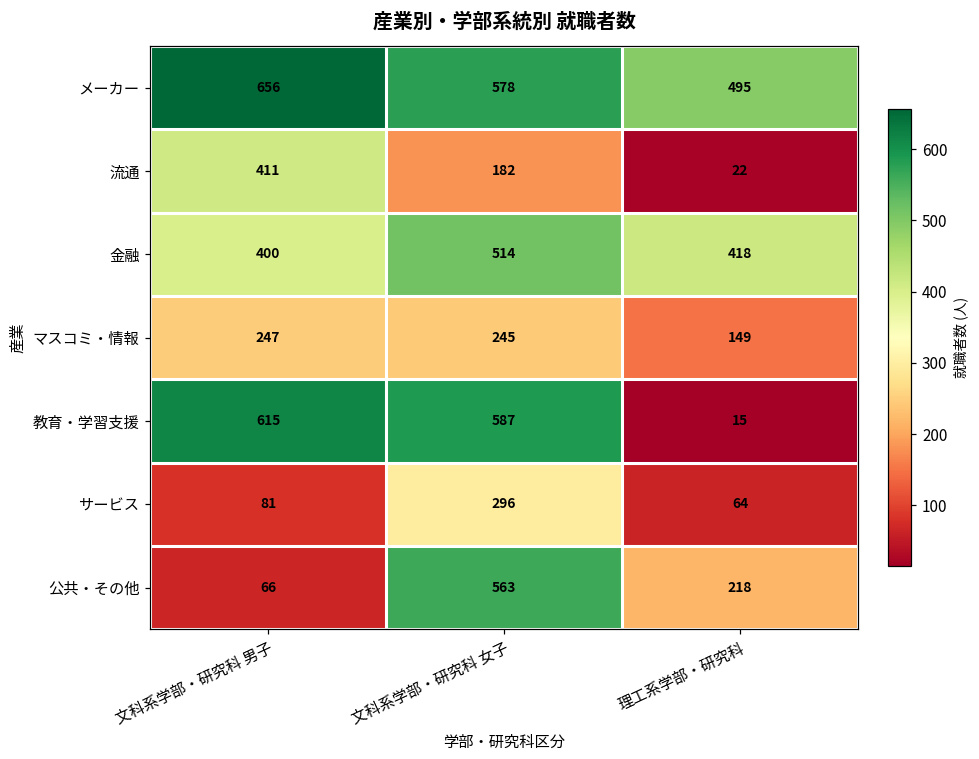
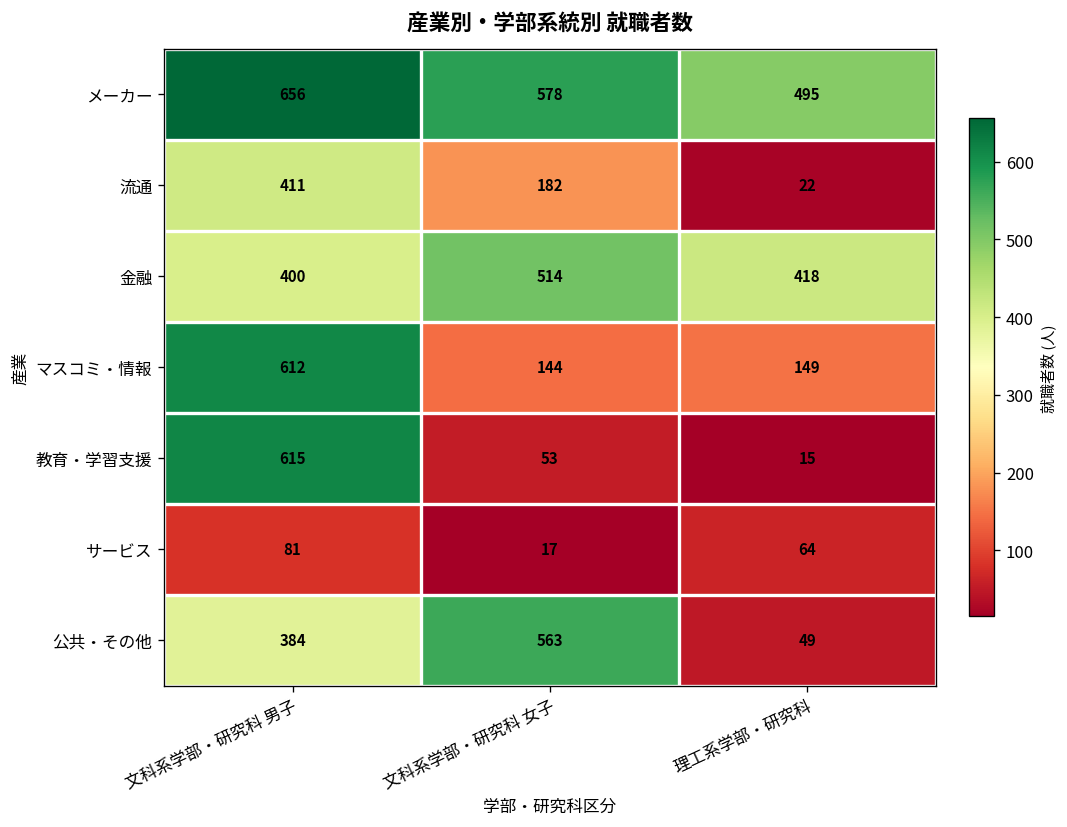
  {
    "メーカー": {
      "文科系学部・研究科 男子": 656,
      "文科系学部・研究科 女子": 578,
      "理工系学部・研究科": 495
    },
    "流通": {
      "文科系学部・研究科 男子": 411,
      "文科系学部・研究科 女子": 182,
      "理工系学部・研究科": 22
    },
    "金融": {
      "文科系学部・研究科 男子": 400,
      "文科系学部・研究科 女子": 514,
      "理工系学部・研究科": 418
    },
    "マスコミ・情報": {
-     "文科系学部・研究科 男子": 247,
-     "文科系学部・研究科 女子": 245,
+     "文科系学部・研究科 男子": 612,
+     "文科系学部・研究科 女子": 144,
      "理工系学部・研究科": 149
    },
    "教育・学習支援": {
      "文科系学部・研究科 男子": 615,
-     "文科系学部・研究科 女子": 587,
+     "文科系学部・研究科 女子": 53,
      "理工系学部・研究科": 15
    },
    "サービス": {
      "文科系学部・研究科 男子": 81,
-     "文科系学部・研究科 女子": 296,
+     "文科系学部・研究科 女子": 17,
      "理工系学部・研究科": 64
    },
    "公共・その他": {
-     "文科系学部・研究科 男子": 66,
+     "文科系学部・研究科 男子": 384,
      "文科系学部・研究科 女子": 563,
-     "理工系学部・研究科": 218
+     "理工系学部・研究科": 49
    }
  }
